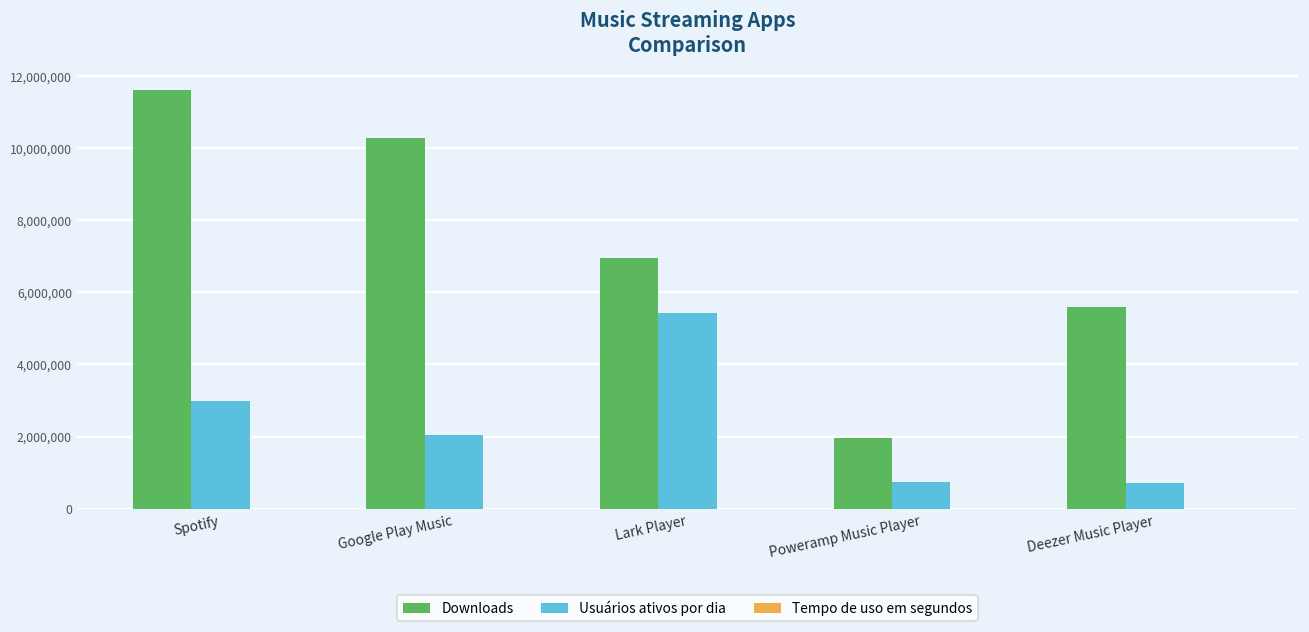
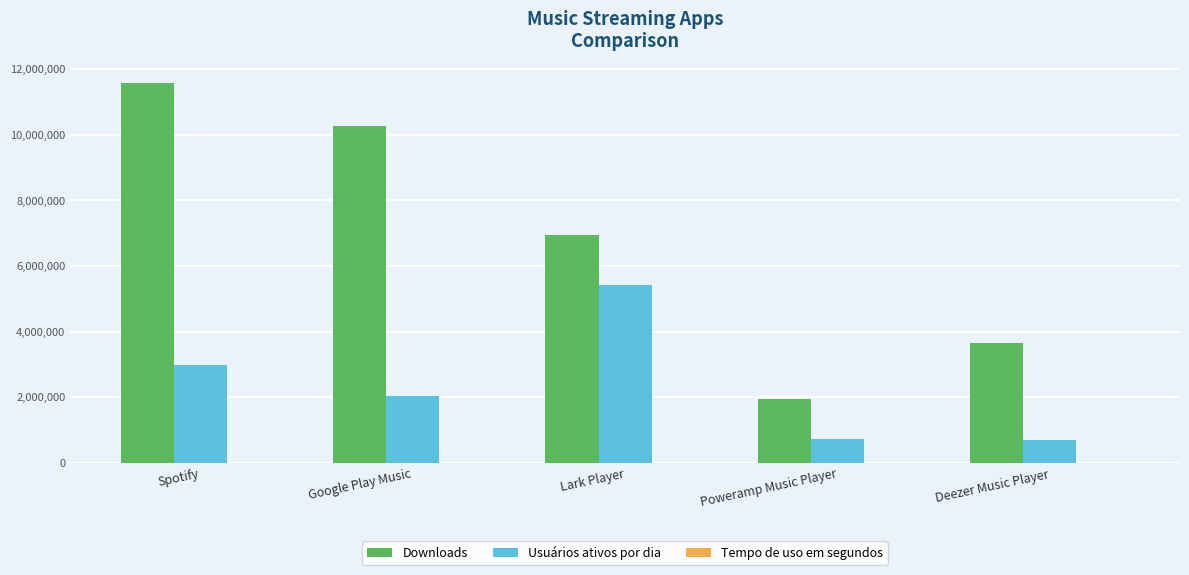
  {
    "Downloads": {
      "Spotify": "11,600,000",
      "Google Play Music": "10,300,000",
      "Lark Player": "7,000,000",
      "Poweramp Music Player": "2,000,000",
-     "Deezer Music Player": "5,600,000"
+     "Deezer Music Player": "3,700,000"
    },
    "Usuários ativos por dia": {
      "Spotify": "3,000,000",
      "Google Play Music": "2,100,000",
      "Lark Player": "5,400,000",
      "Poweramp Music Player": "700,000",
      "Deezer Music Player": "700,000"
    }
  }
